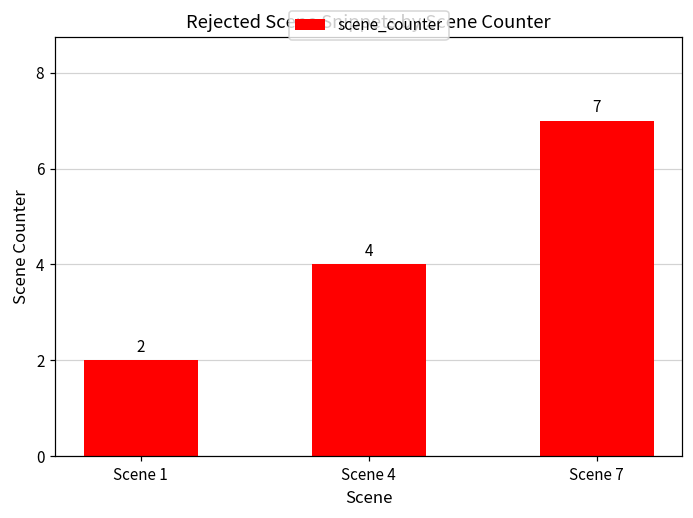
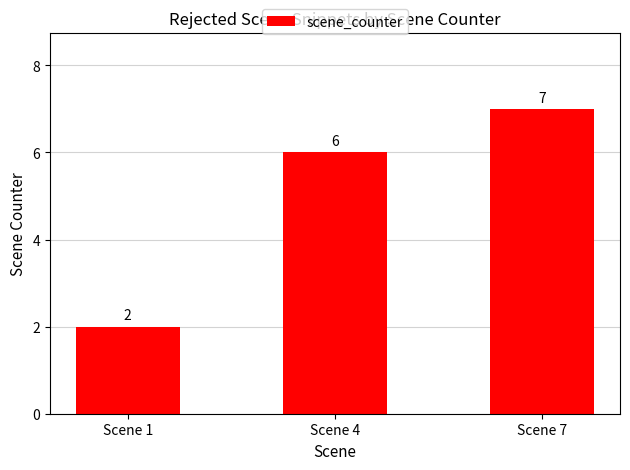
  {
    "Scene 1": 2,
-   "Scene 4": 4,
+   "Scene 4": 6,
    "Scene 7": 7
  }
